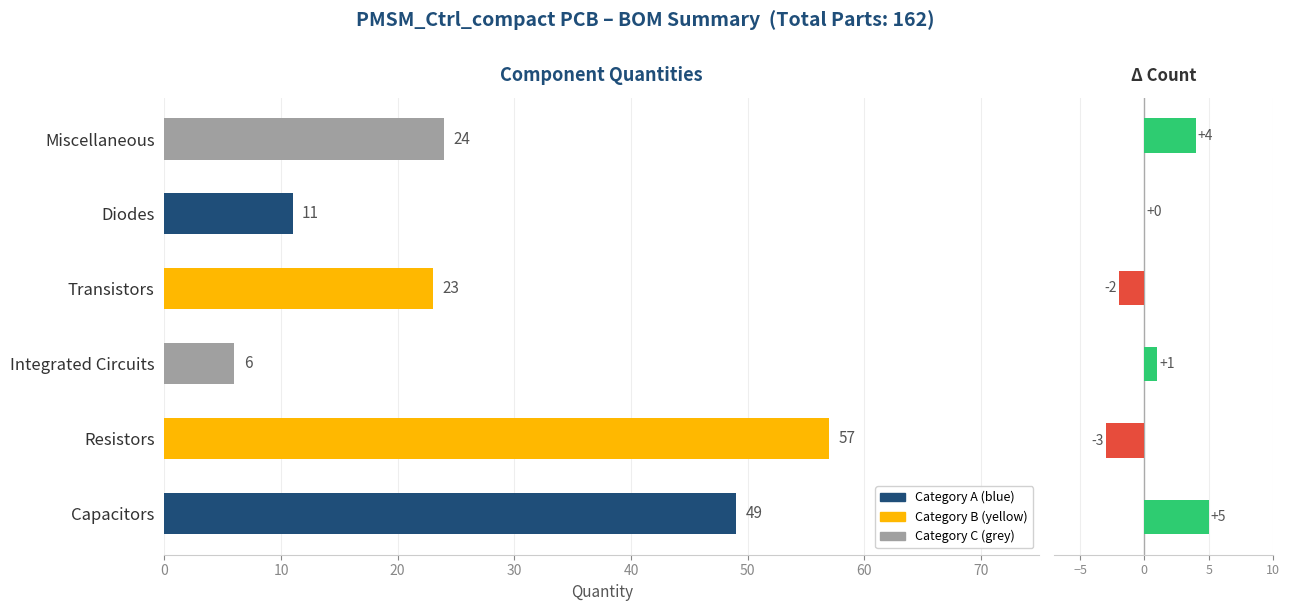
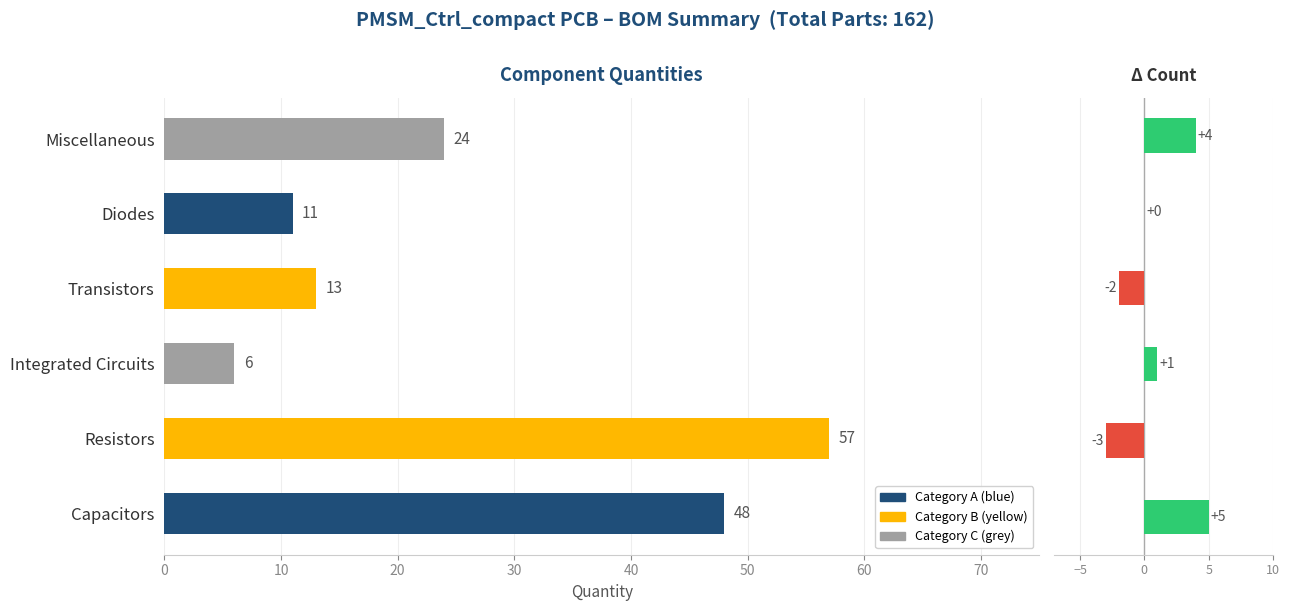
  {
    "Component Quantities": {
      "Miscellaneous": 24,
      "Diodes": 11,
-     "Transistors": 23,
+     "Transistors": 13,
      "Integrated Circuits": 6,
      "Resistors": 57,
-     "Capacitors": 49
+     "Capacitors": 48
    }
  }
